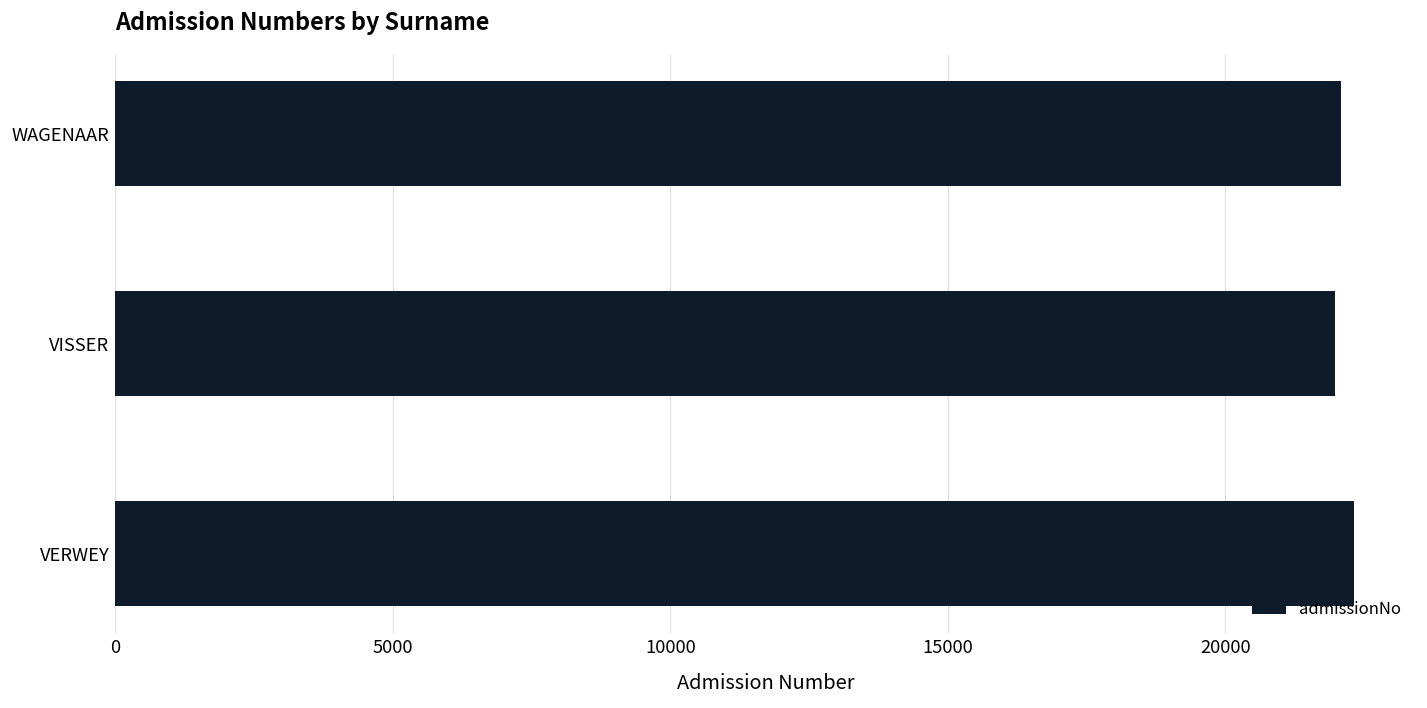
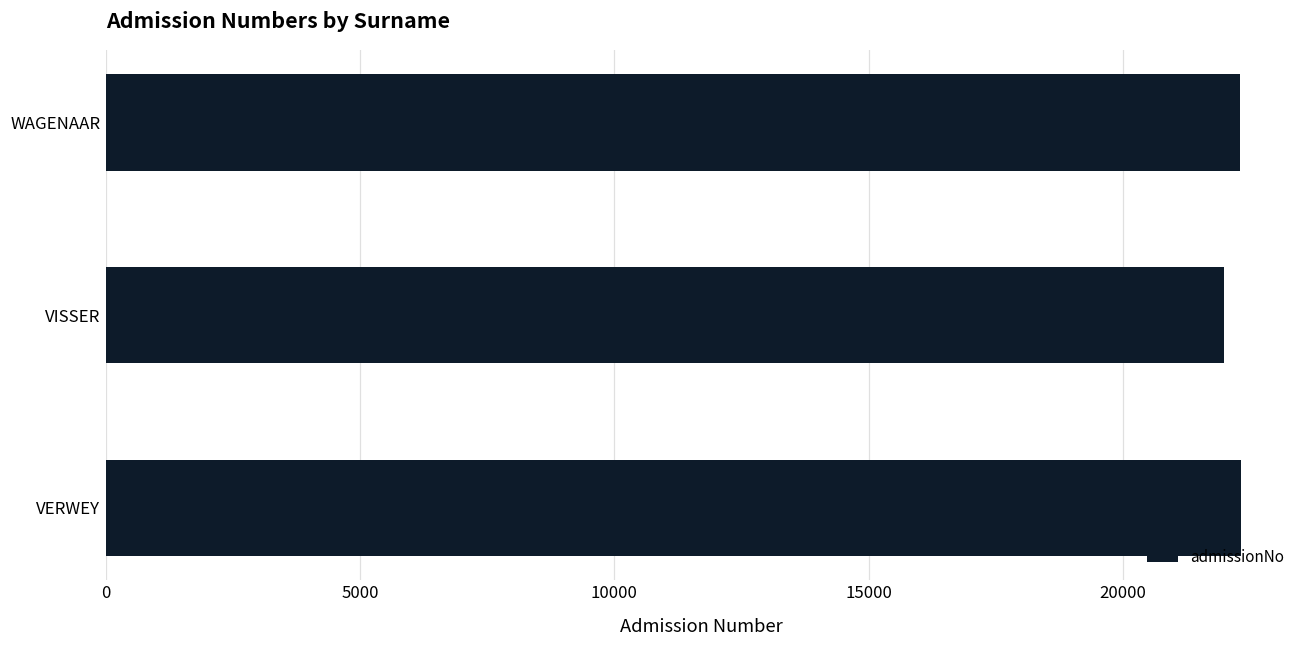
  {
-   "WAGENAAR": 22100,
+   "WAGENAAR": 22300,
    "VISSER": 22000,
    "VERWEY": 22300
  }
